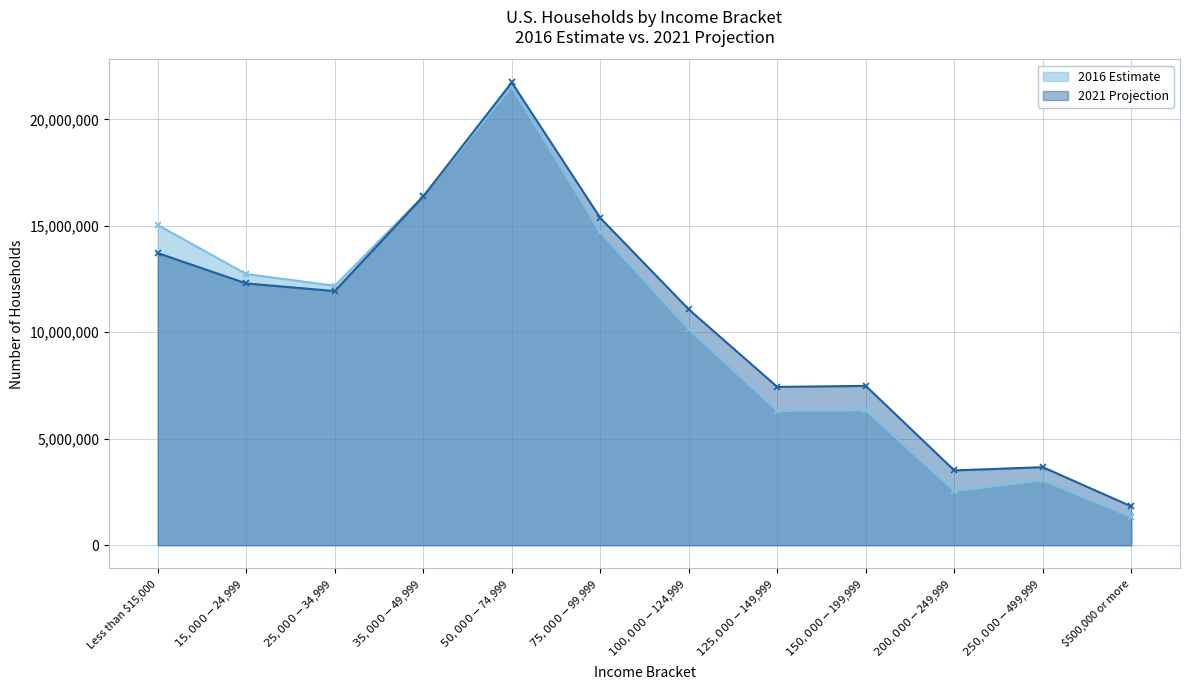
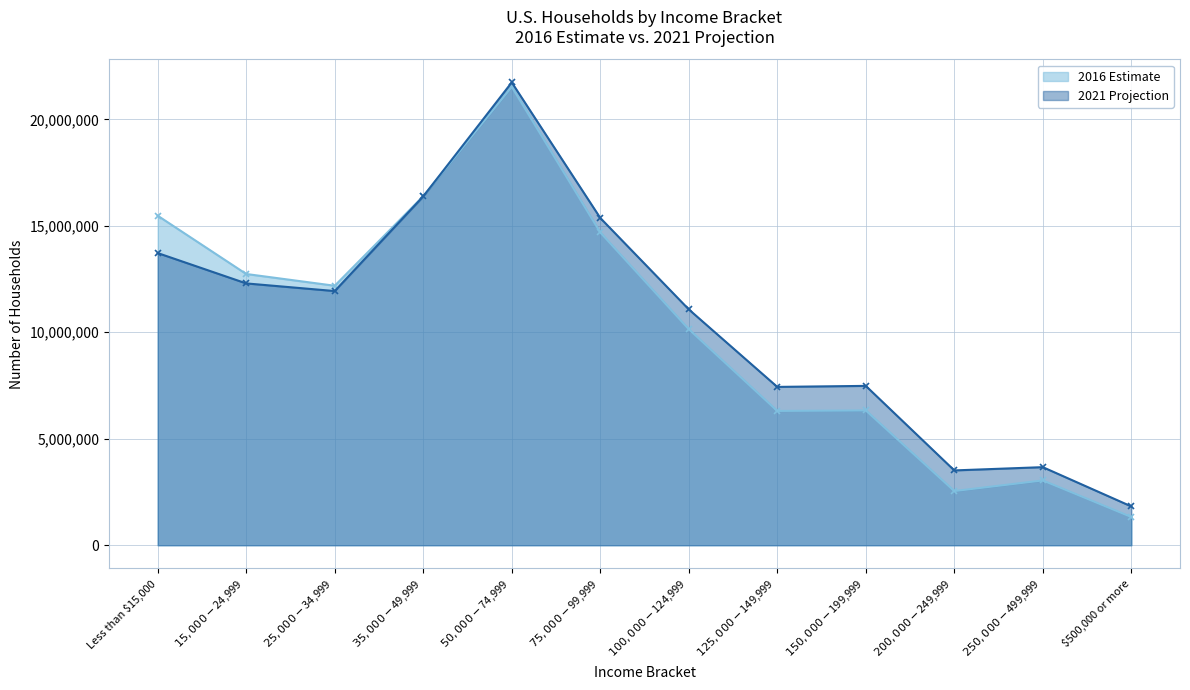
  {
    "2016 Estimate": {
-     "Less than $15,000": "15,000,000",
+     "Less than $15,000": "15,500,000",
      "$500,000 or more": "1,300,000"
    },
    "2021 Projection": {
      "Less than $15,000": "13,700,000",
      "$500,000 or more": "1,800,000"
    }
  }
